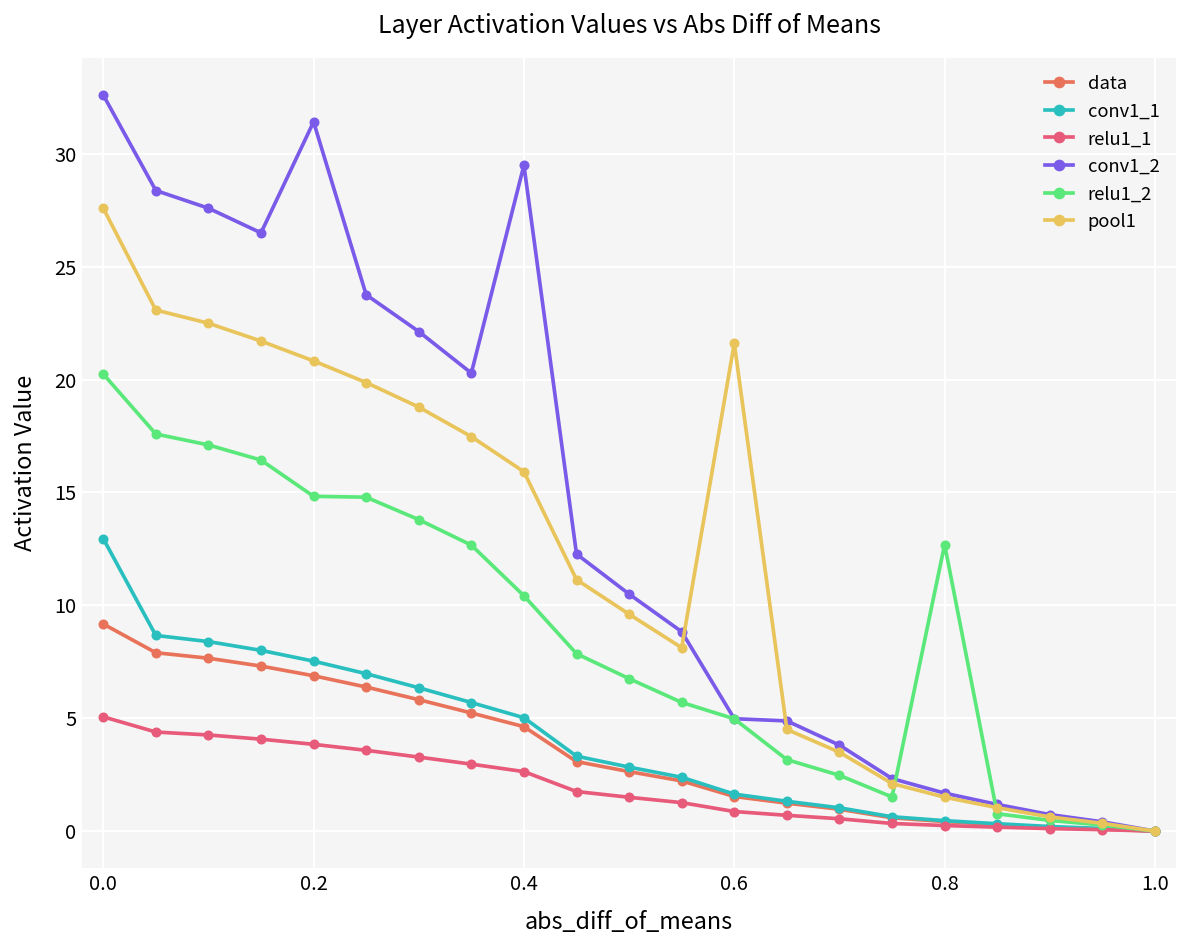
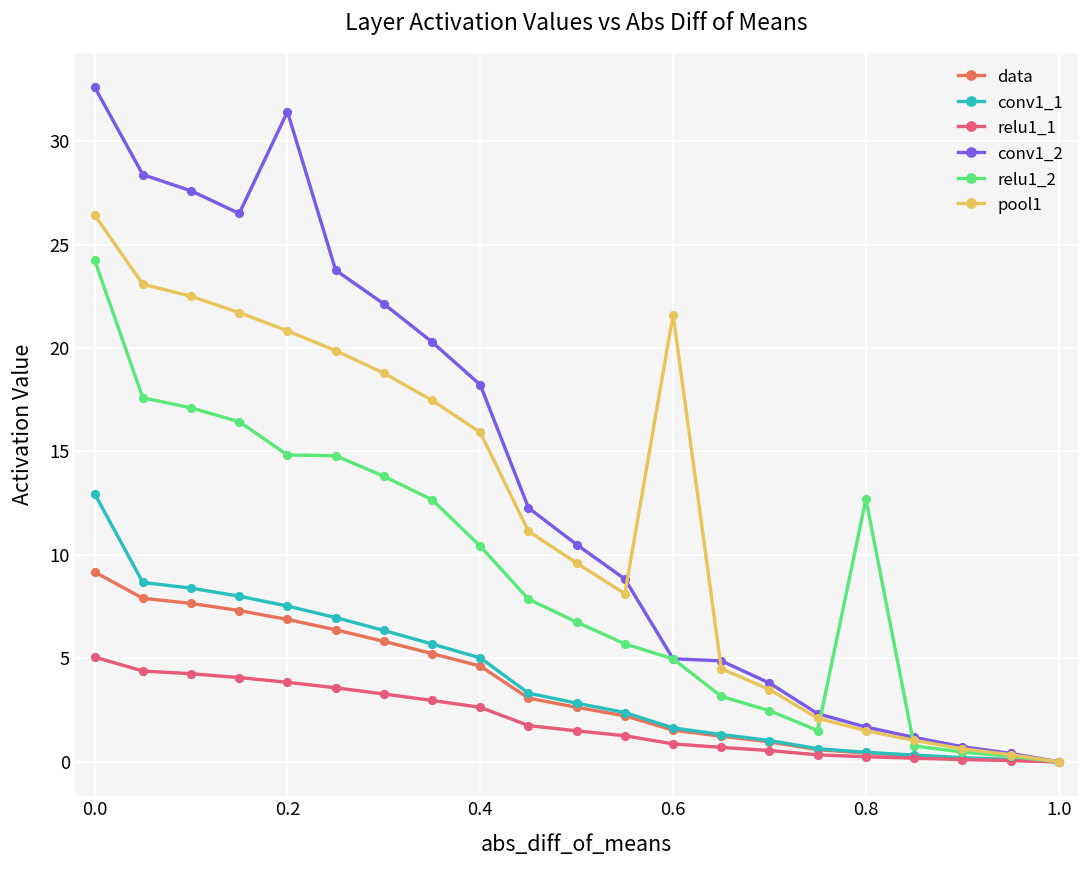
  {
    "conv1_1": {
      "0.0": 13.0,
      "0.2": 7.5,
      "0.4": 5.0
    },
    "conv1_2": {
      "0.0": 32.6,
      "0.2": 31.4,
-     "0.4": 29.5,
+     "0.4": 18.2,
      "0.8": 1.7
    },
    "relu1_2": {
-     "0.0": 20.2,
+     "0.0": 24.2,
      "0.2": 14.8,
      "0.4": 10.4,
      "0.8": 12.7
    },
    "pool1": {
-     "0.0": 27.6,
+     "0.0": 26.4,
      "0.2": 20.8,
      "0.4": 15.9,
      "0.6": 21.6,
      "0.8": 1.5
    }
  }
